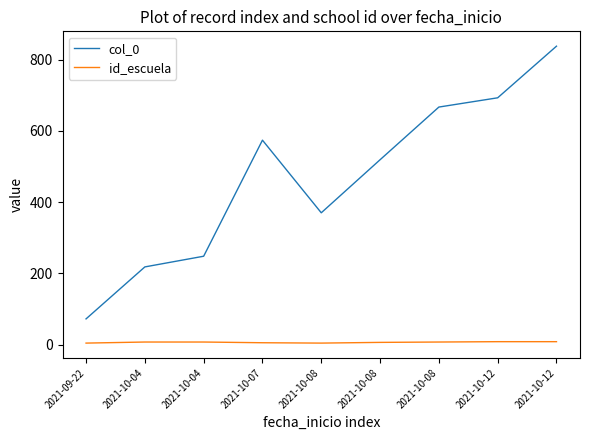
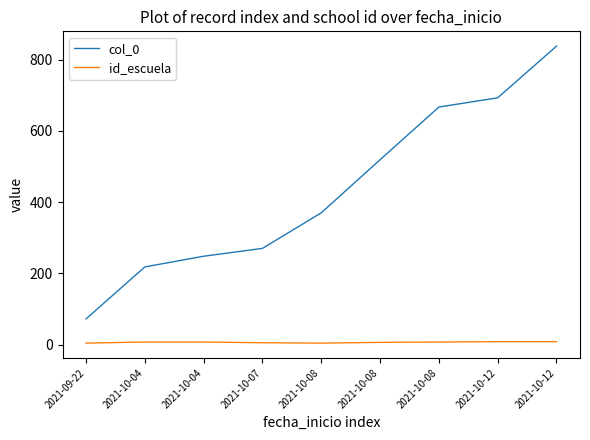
  {
    "col_0": {
      "2021-09-22": 70,
-     "2021-10-07": 570
+     "2021-10-07": 270
    },
    "id_escuela": {
      "2021-09-22": 0,
      "2021-10-07": 10
    }
  }
